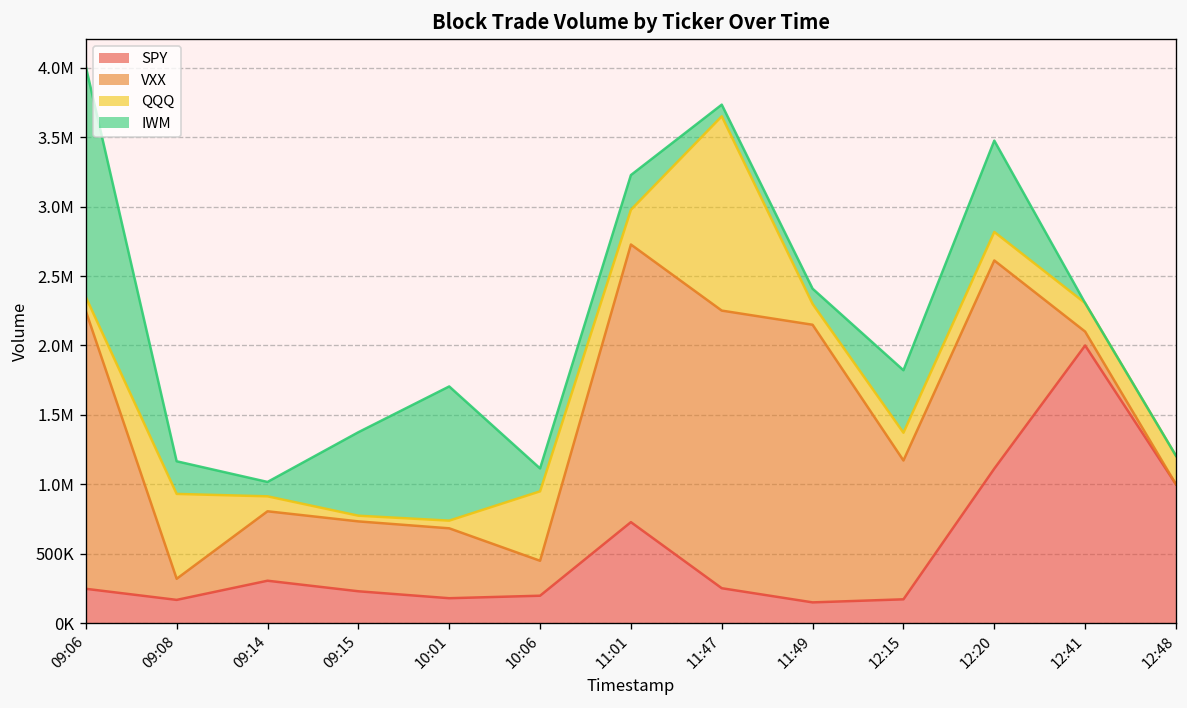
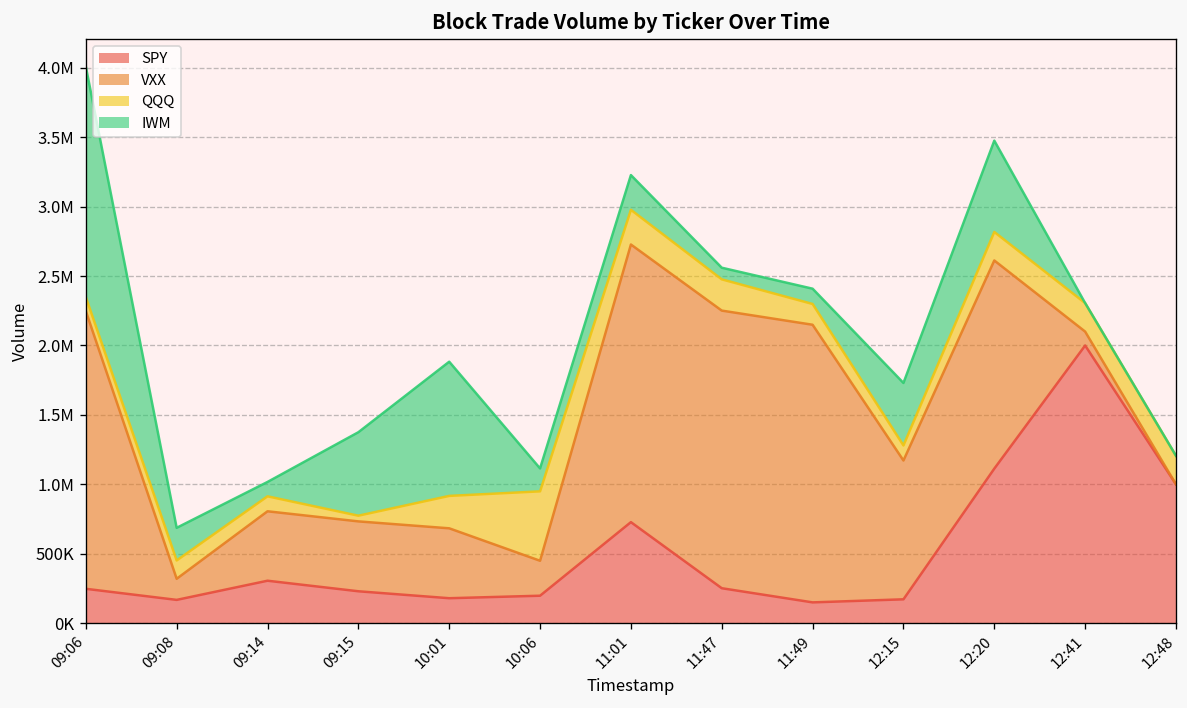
  {
    "QQQ": {
      "09:06": 100000,
-     "09:08": 610000,
+     "09:08": 130000,
      "09:14": 110000,
      "09:15": 40000,
-     "10:01": 60000,
+     "10:01": 230000,
      "10:06": 500000,
      "11:01": 250000,
-     "11:47": 1400000,
+     "11:47": 230000,
      "11:49": 150000,
-     "12:15": 200000,
+     "12:15": 110000,
      "12:20": 210000
    },
    "IWM": {
      "09:06": 1660000,
      "09:08": 240000,
      "09:14": 100000,
      "09:15": 600000,
      "10:01": 970000,
      "10:06": 170000,
      "11:01": 250000,
      "11:47": 80000,
      "11:49": 110000,
      "12:15": 450000,
      "12:20": 660000
    }
  }
